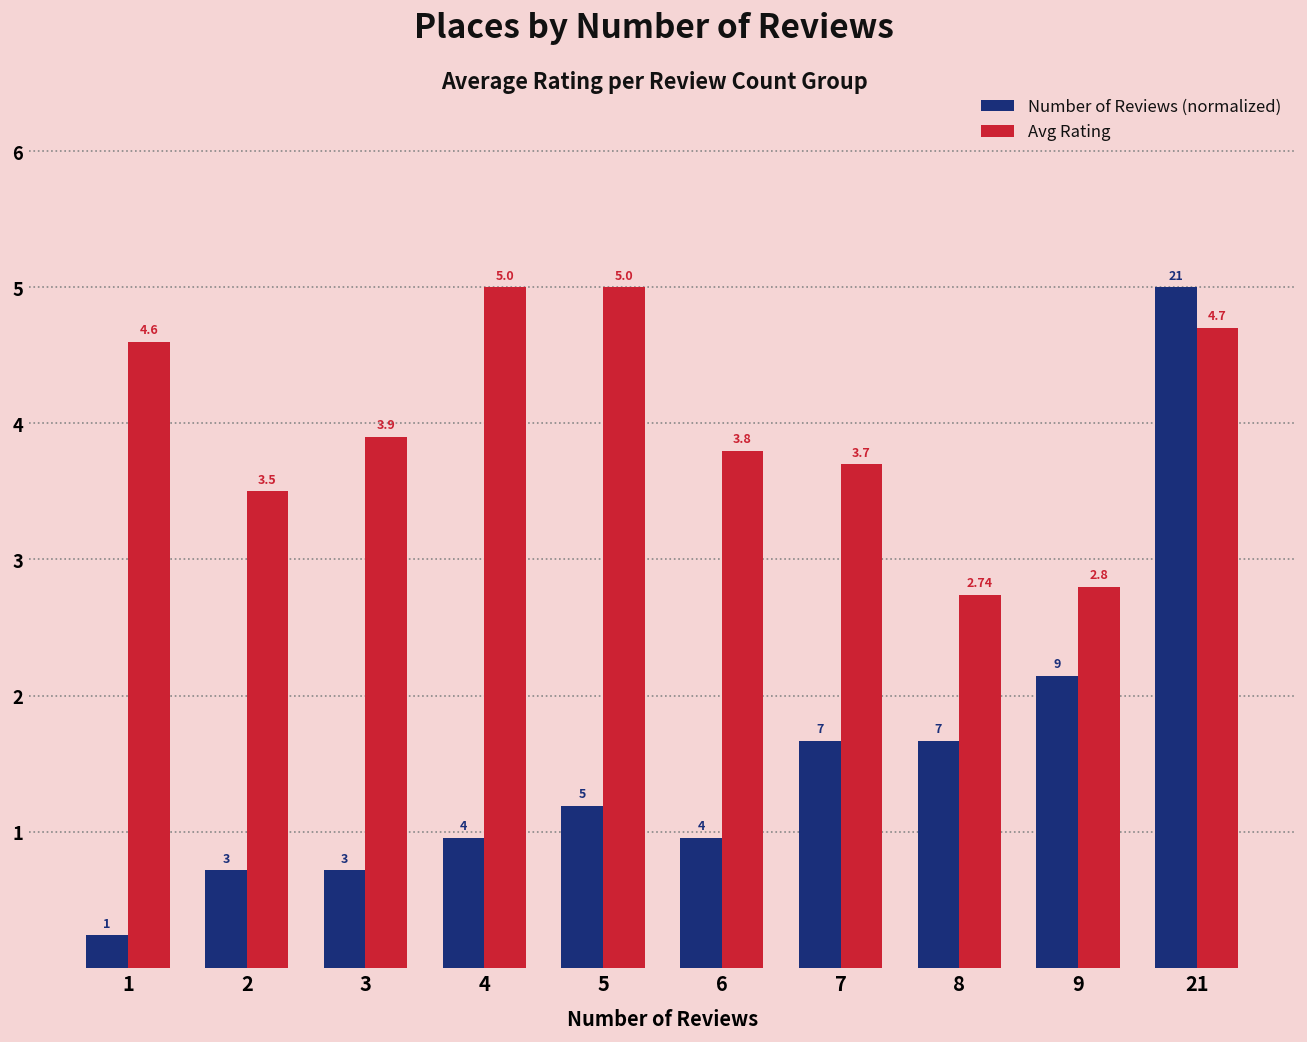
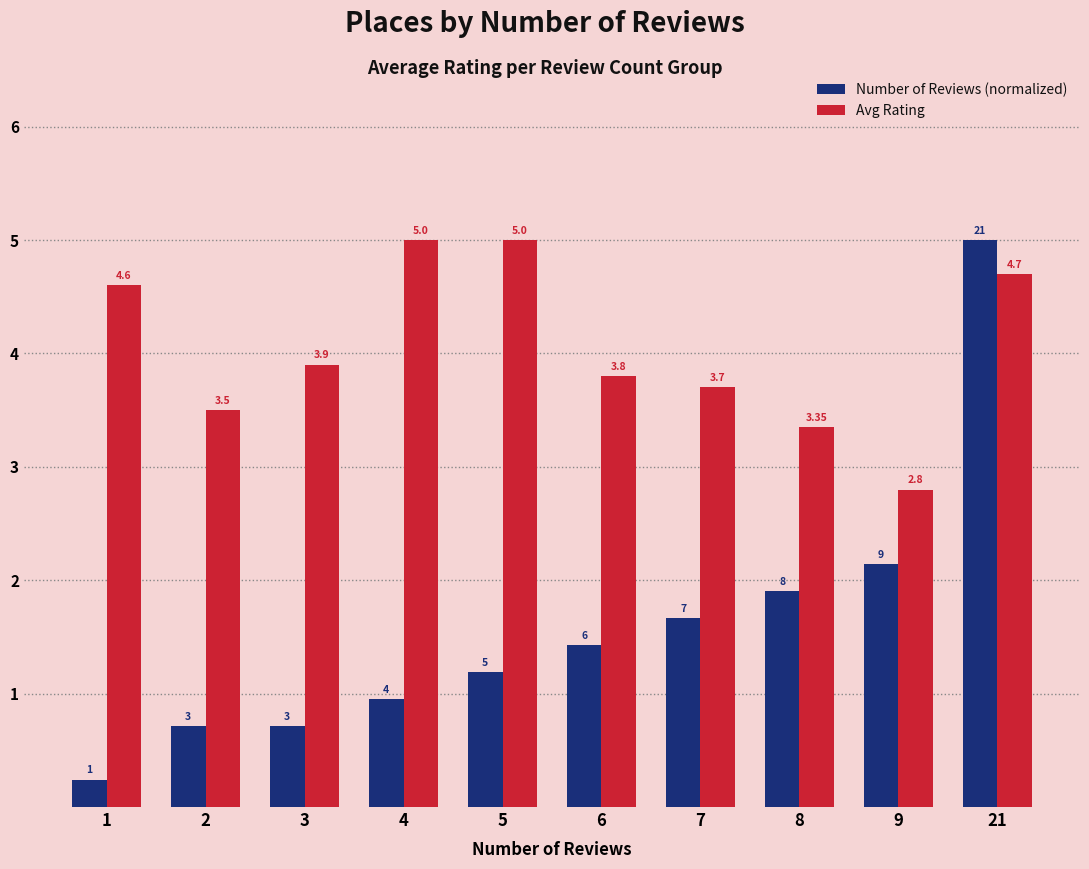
  {
    "Number of Reviews (normalized)": {
-     "6": 4,
-     "8": 7
+     "6": 6,
+     "8": 8
    },
    "Avg Rating": {
      "1": 4.6,
      "2": 3.5,
      "3": 3.9,
      "4": 5.0,
      "5": 5.0,
      "6": 3.8,
      "7": 3.7,
-     "8": 2.74,
+     "8": 3.35,
      "9": 2.8,
      "21": 4.7
    }
  }
